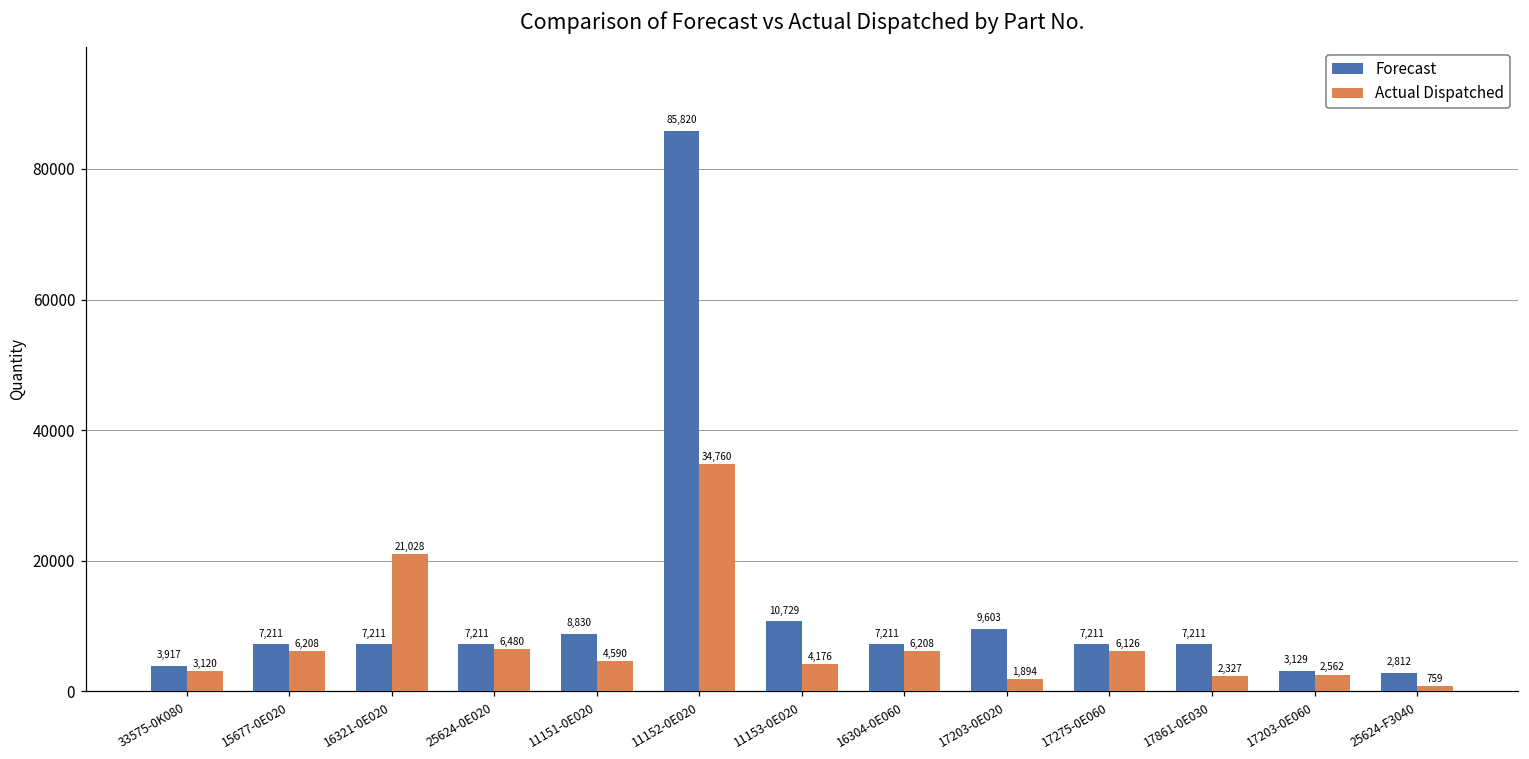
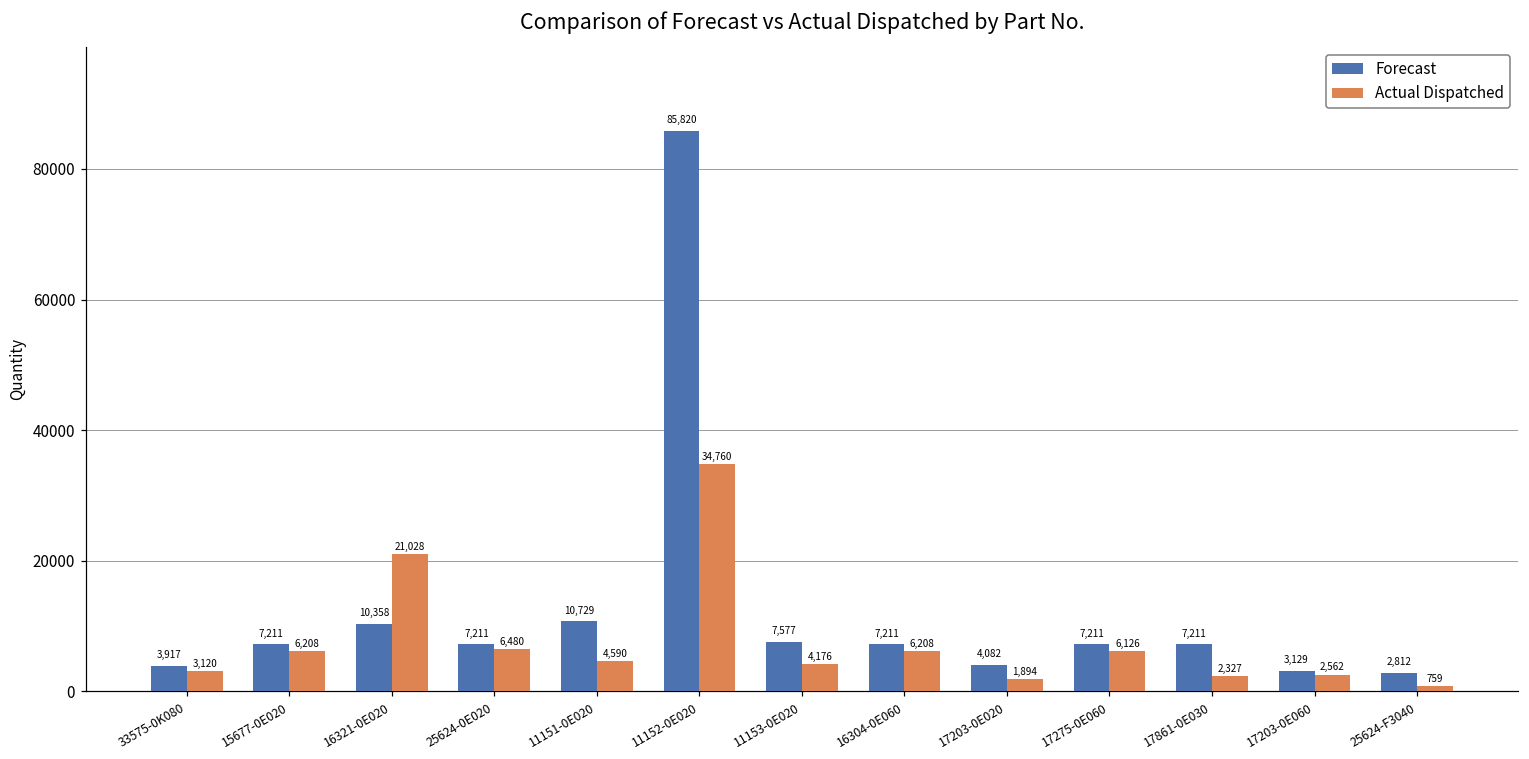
  {
    "Forecast": {
      "33575-0K080": "3,917",
      "15677-0E020": "7,211",
-     "16321-0E020": "7,211",
+     "16321-0E020": "10,358",
      "25624-0E020": "7,211",
-     "11151-0E020": "8,830",
+     "11151-0E020": "10,729",
      "11152-0E020": "85,820",
-     "11153-0E020": "10,729",
+     "11153-0E020": "7,577",
      "16304-0E060": "7,211",
-     "17203-0E020": "9,603",
+     "17203-0E020": "4,082",
      "17275-0E060": "7,211",
      "17861-0E030": "7,211",
      "17203-0E060": "3,129",
      "25624-F3040": "2,812"
    },
    "Actual Dispatched": {
      "33575-0K080": "3,120",
      "15677-0E020": "6,208",
      "16321-0E020": "21,028",
      "25624-0E020": "6,480",
      "11151-0E020": "4,590",
      "11152-0E020": "34,760",
      "11153-0E020": "4,176",
      "16304-0E060": "6,208",
      "17203-0E020": "1,894",
      "17275-0E060": "6,126",
      "17861-0E030": "2,327",
      "17203-0E060": "2,562",
      "25624-F3040": "759"
    }
  }
